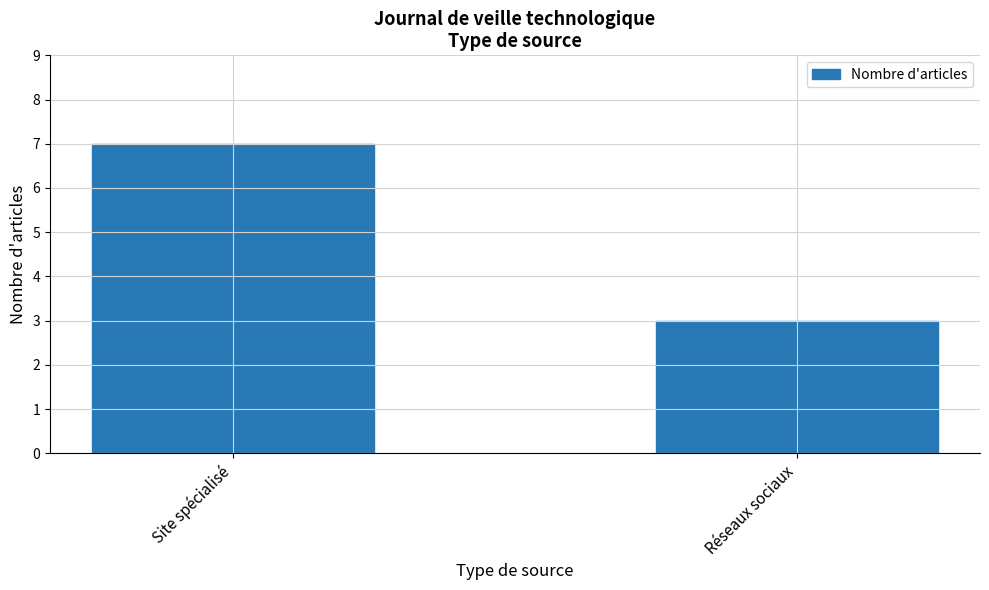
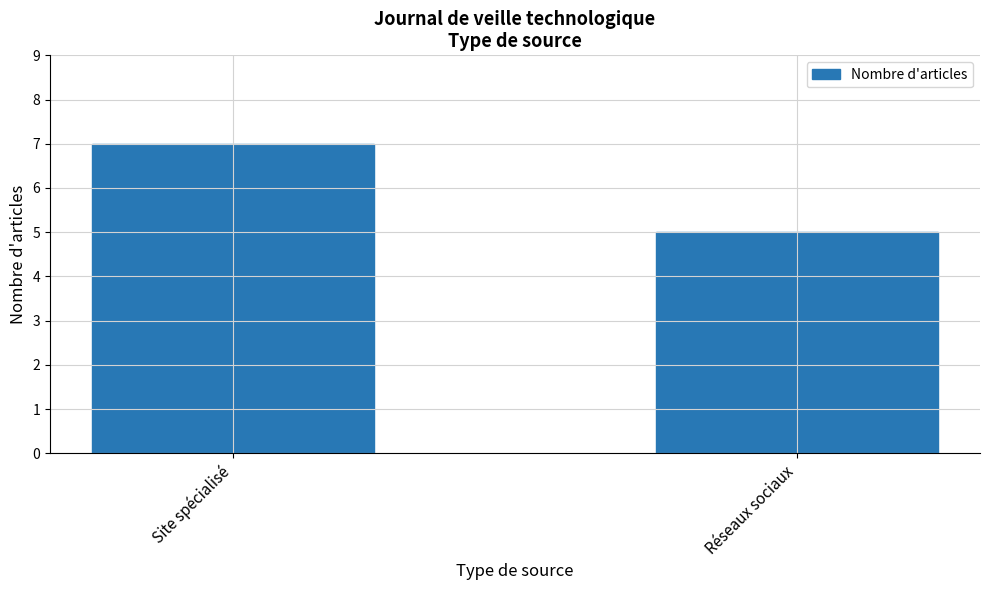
  {
    "Site spécialisé": 7,
-   "Réseaux sociaux": 3
+   "Réseaux sociaux": 5
  }
